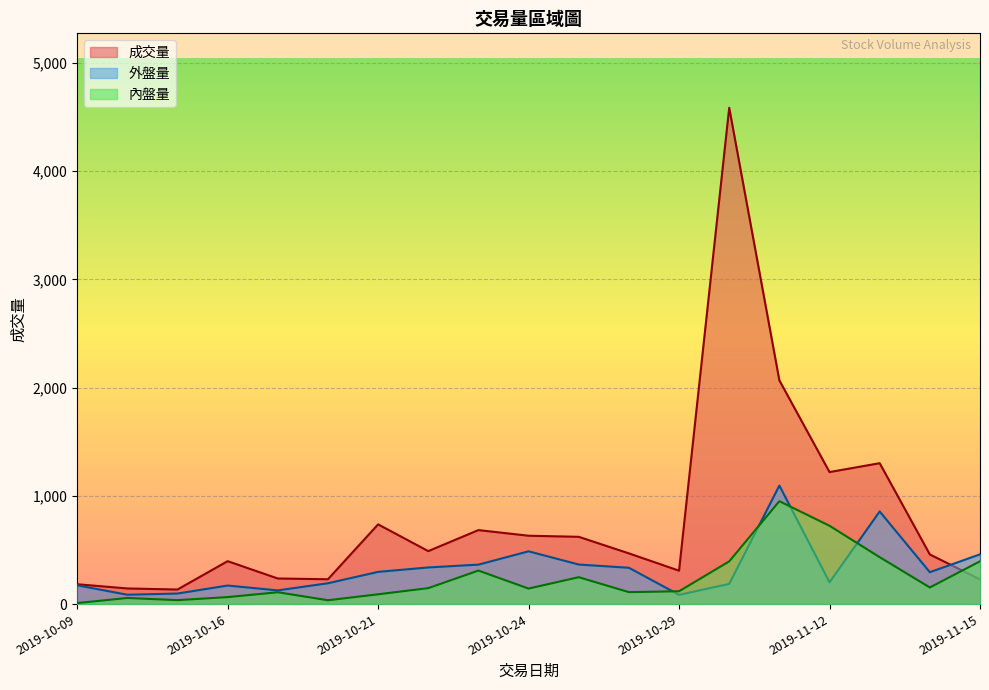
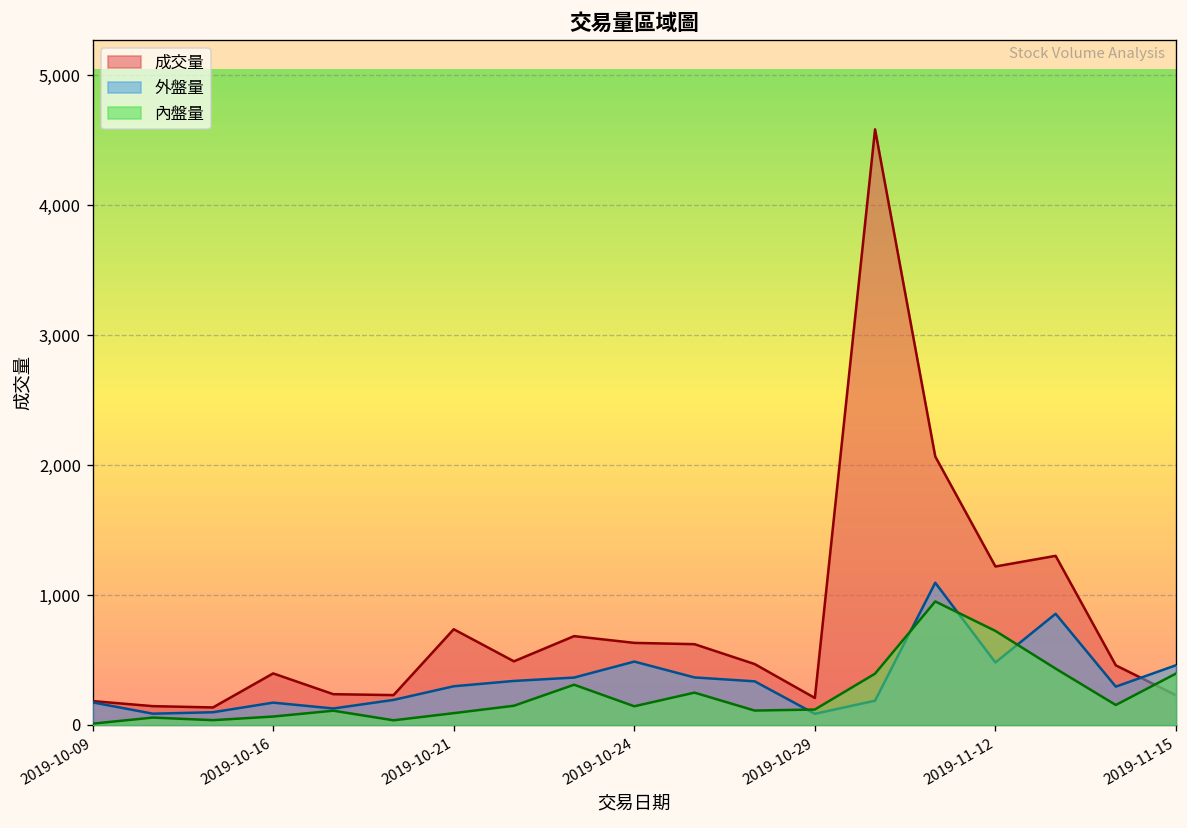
  {
    "成交量": {
      "2019-10-16": "400",
      "2019-10-21": "740",
      "2019-10-24": "630",
-     "2019-10-29": "310",
+     "2019-10-29": "210",
      "2019-11-12": "1,220",
      "2019-11-15": "230"
    },
    "外盤量": {
      "2019-10-16": "170",
      "2019-10-21": "300",
      "2019-10-24": "490",
      "2019-10-29": "90",
-     "2019-11-12": "200",
+     "2019-11-12": "480",
      "2019-11-15": "460"
    },
    "內盤量": {
      "2019-10-09": "10",
      "2019-10-16": "70",
      "2019-10-21": "90",
      "2019-10-24": "140",
      "2019-10-29": "120",
      "2019-11-12": "720",
      "2019-11-15": "400"
    }
  }
